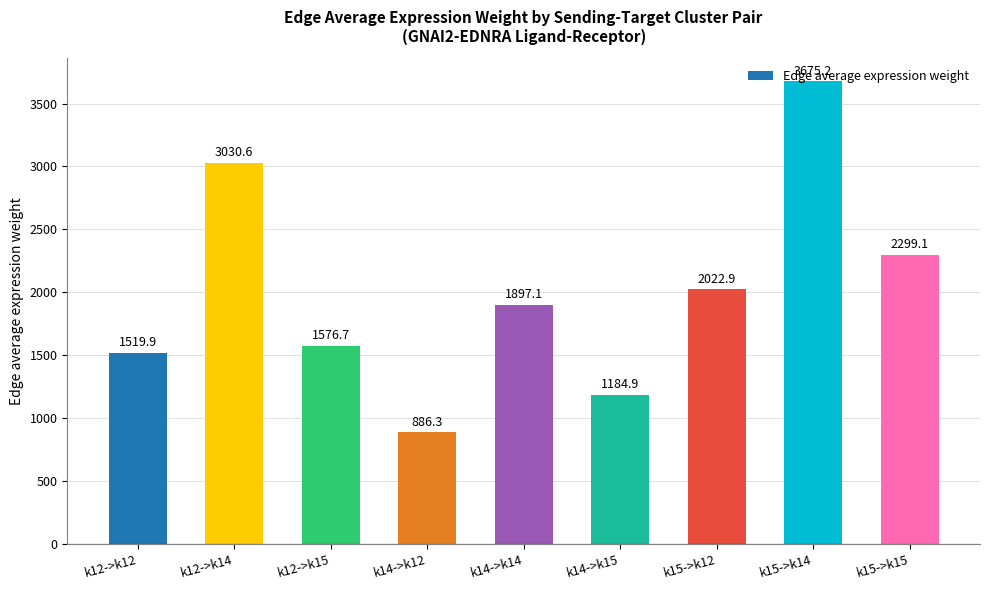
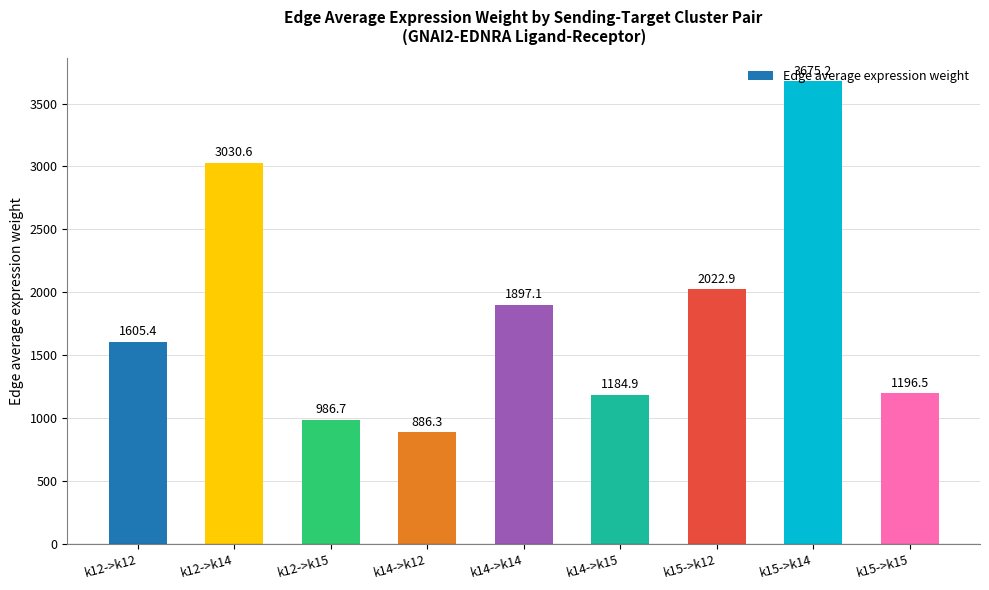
  {
-   "k12->k12": 1519.9,
+   "k12->k12": 1605.4,
    "k12->k14": 3030.6,
-   "k12->k15": 1576.7,
+   "k12->k15": 986.7,
    "k14->k12": 886.3,
    "k14->k14": 1897.1,
    "k14->k15": 1184.9,
    "k15->k12": 2022.9,
    "k15->k14": 3675.2,
-   "k15->k15": 2299.1
+   "k15->k15": 1196.5
  }
